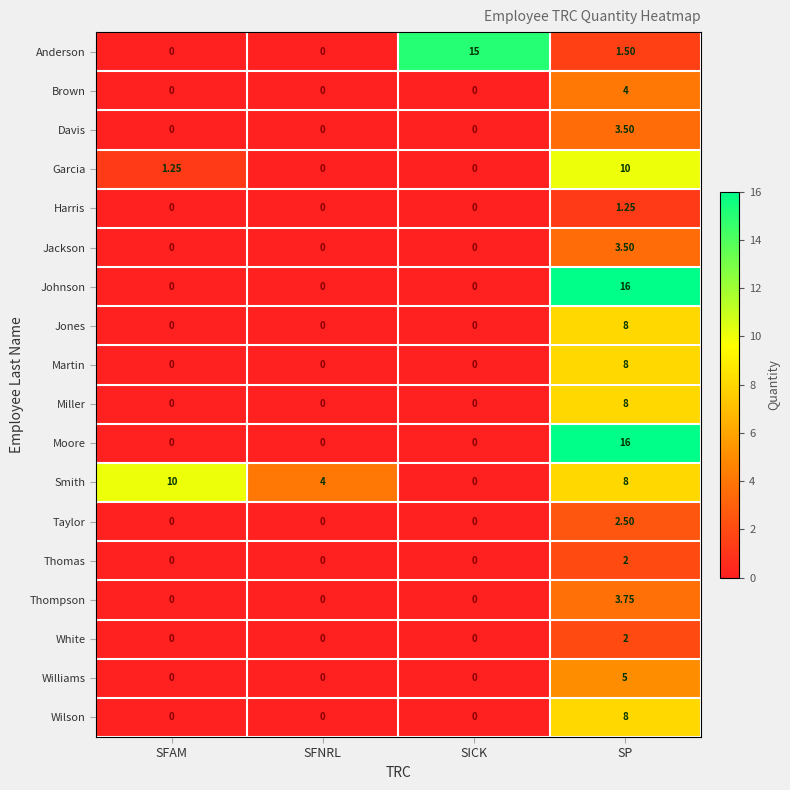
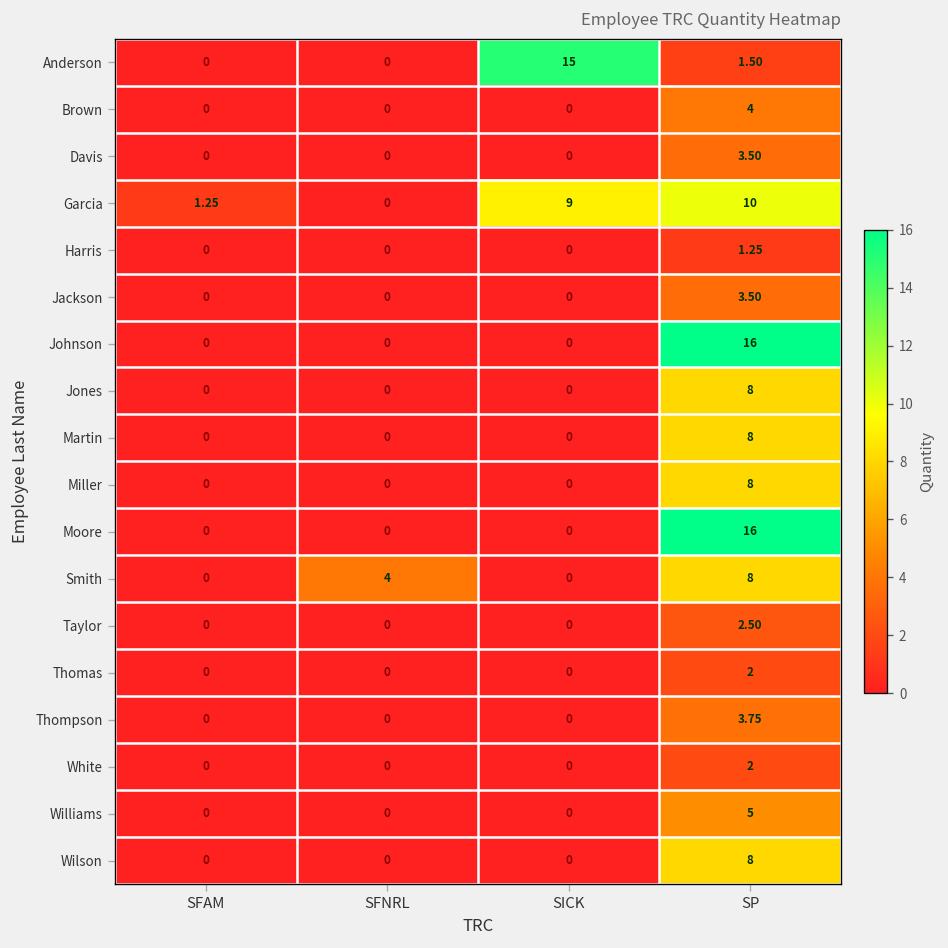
  {
    "Anderson": {
      "SFAM": 0,
      "SFNRL": 0,
      "SICK": 15,
      "SP": 1.50
    },
    "Brown": {
      "SFAM": 0,
      "SFNRL": 0,
      "SICK": 0,
      "SP": 4
    },
    "Davis": {
      "SFAM": 0,
      "SFNRL": 0,
      "SICK": 0,
      "SP": 3.50
    },
    "Garcia": {
      "SFAM": 1.25,
      "SFNRL": 0,
-     "SICK": 0,
+     "SICK": 9,
      "SP": 10
    },
    "Harris": {
      "SFAM": 0,
      "SFNRL": 0,
      "SICK": 0,
      "SP": 1.25
    },
    "Jackson": {
      "SFAM": 0,
      "SFNRL": 0,
      "SICK": 0,
      "SP": 3.50
    },
    "Johnson": {
      "SFAM": 0,
      "SFNRL": 0,
      "SICK": 0,
      "SP": 16
    },
    "Jones": {
      "SFAM": 0,
      "SFNRL": 0,
      "SICK": 0,
      "SP": 8
    },
    "Martin": {
      "SFAM": 0,
      "SFNRL": 0,
      "SICK": 0,
      "SP": 8
    },
    "Miller": {
      "SFAM": 0,
      "SFNRL": 0,
      "SICK": 0,
      "SP": 8
    },
    "Moore": {
      "SFAM": 0,
      "SFNRL": 0,
      "SICK": 0,
      "SP": 16
    },
    "Smith": {
-     "SFAM": 10,
+     "SFAM": 0,
      "SFNRL": 4,
      "SICK": 0,
      "SP": 8
    },
    "Taylor": {
      "SFAM": 0,
      "SFNRL": 0,
      "SICK": 0,
      "SP": 2.50
    },
    "Thomas": {
      "SFAM": 0,
      "SFNRL": 0,
      "SICK": 0,
      "SP": 2
    },
    "Thompson": {
      "SFAM": 0,
      "SFNRL": 0,
      "SICK": 0,
      "SP": 3.75
    },
    "White": {
      "SFAM": 0,
      "SFNRL": 0,
      "SICK": 0,
      "SP": 2
    },
    "Williams": {
      "SFAM": 0,
      "SFNRL": 0,
      "SICK": 0,
      "SP": 5
    },
    "Wilson": {
      "SFAM": 0,
      "SFNRL": 0,
      "SICK": 0,
      "SP": 8
    }
  }
